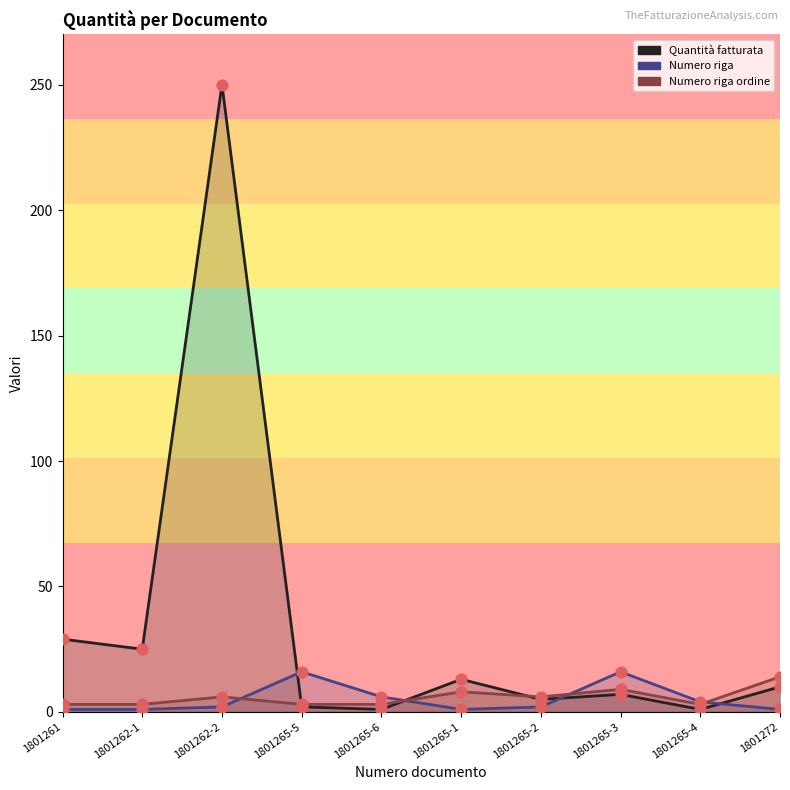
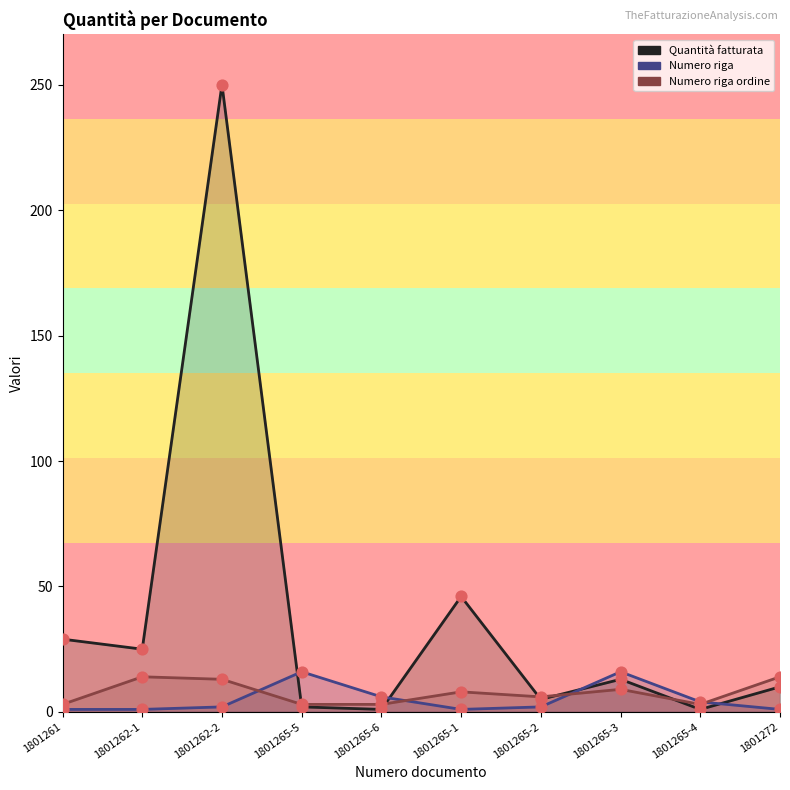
  {
    "Quantità fatturata": {
      "1801261": 29,
      "1801262-1": 25,
      "1801262-2": 250,
      "1801265-6": 1,
-     "1801265-1": 13,
-     "1801265-3": 7,
+     "1801265-1": 46,
+     "1801265-3": 13,
      "1801265-4": 1,
      "1801272": 10
    },
    "Numero riga": {
      "1801261": 1,
      "1801262-1": 1,
      "1801262-2": 2,
      "1801265-5": 16,
      "1801265-6": 6,
      "1801265-1": 1,
      "1801265-2": 2,
      "1801265-3": 16,
      "1801272": 1
    },
    "Numero riga ordine": {
      "1801261": 3,
-     "1801262-1": 3,
-     "1801262-2": 6,
+     "1801262-1": 14,
+     "1801262-2": 13,
      "1801265-6": 3,
      "1801265-1": 8,
      "1801265-3": 9,
      "1801272": 14
    }
  }
